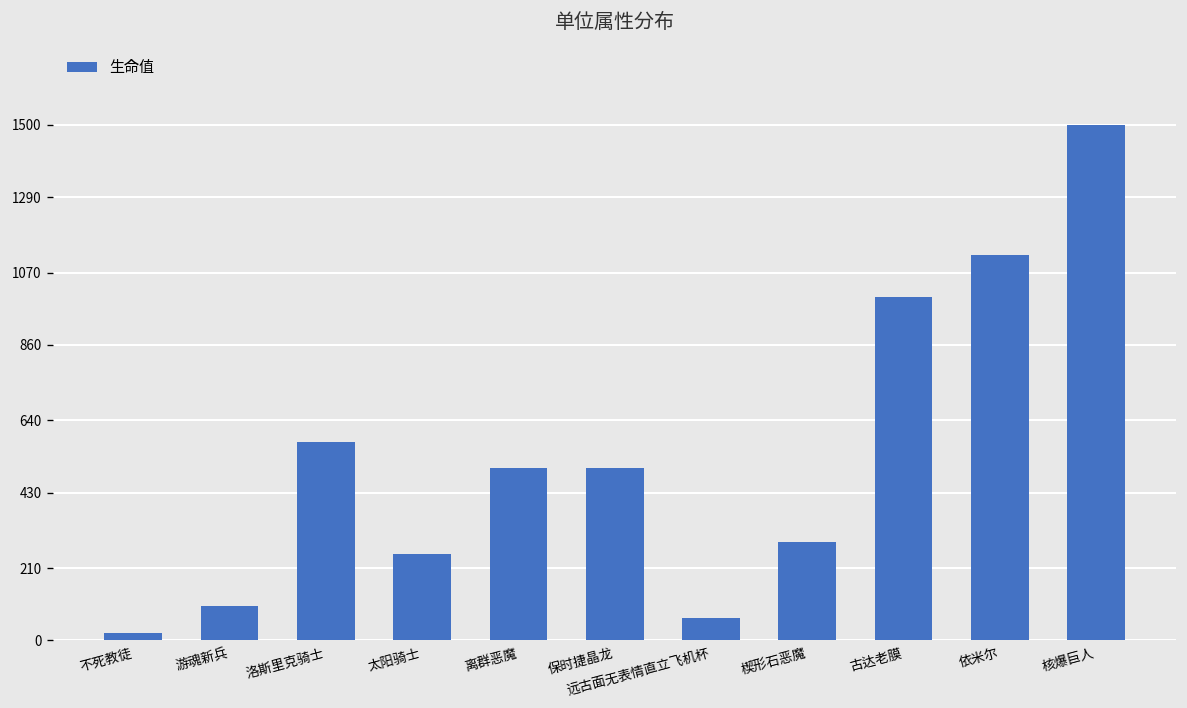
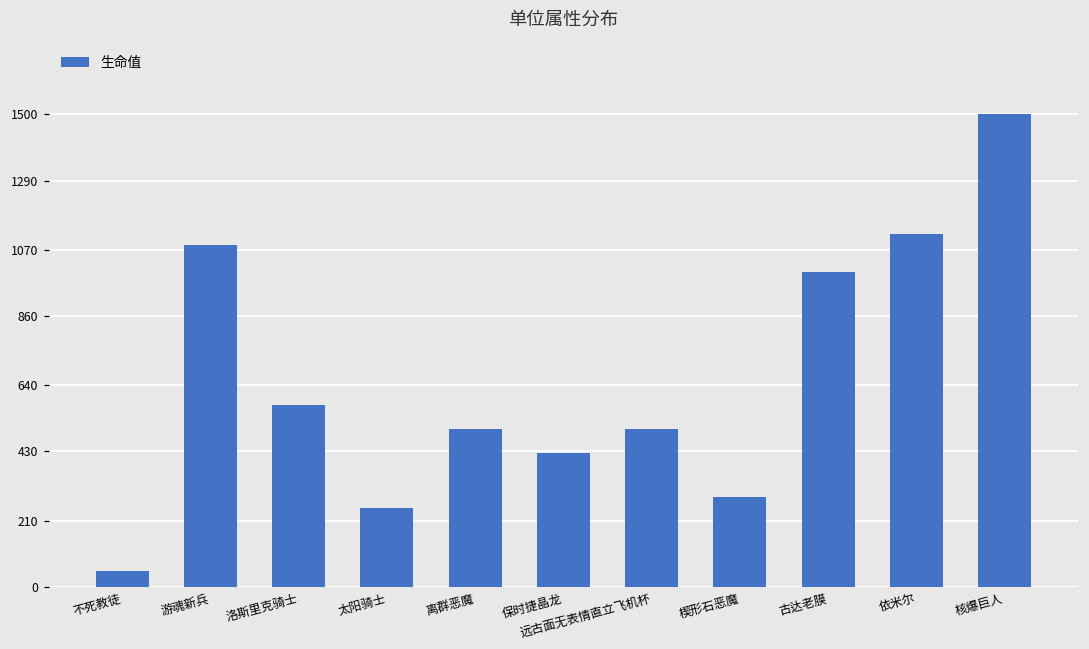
  {
-   "不死教徒": 20,
-   "游魂新兵": 100,
+   "不死教徒": 50,
+   "游魂新兵": 1090,
    "洛斯里克骑士": 580,
    "太阳骑士": 250,
    "离群恶魔": 500,
-   "保时捷晶龙": 500,
-   "远古面无表情直立飞机杯": 70,
+   "保时捷晶龙": 430,
+   "远古面无表情直立飞机杯": 500,
    "楔形石恶魔": 290,
    "古达老膜": 1000,
    "依米尔": 1120,
    "核爆巨人": 1500
  }
